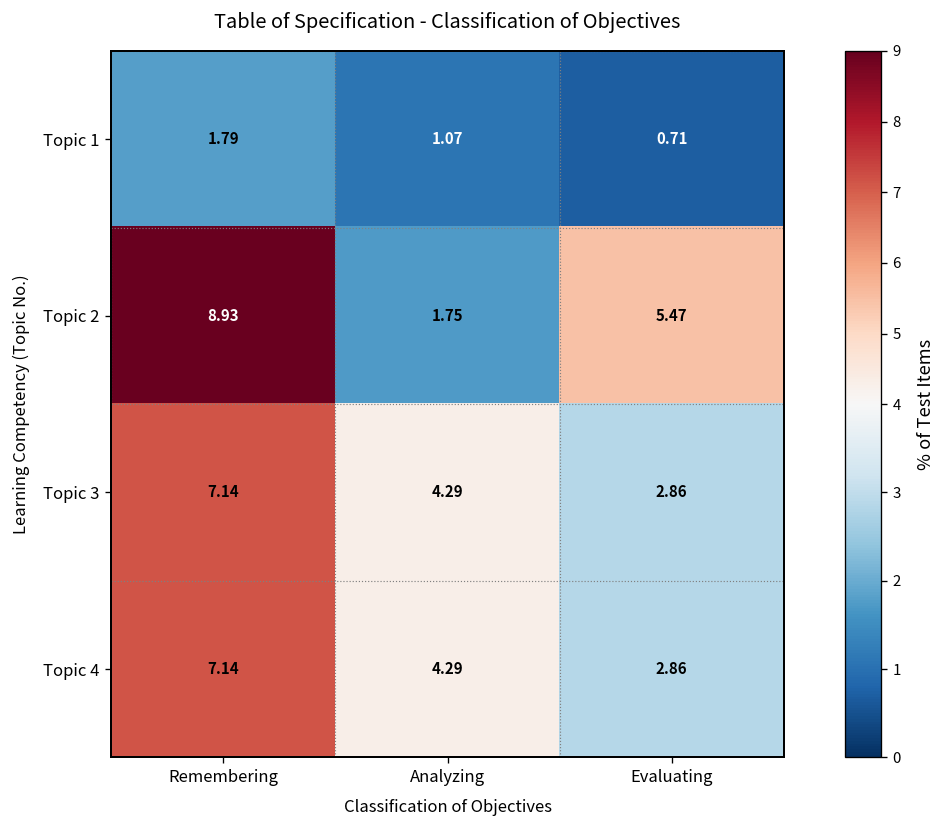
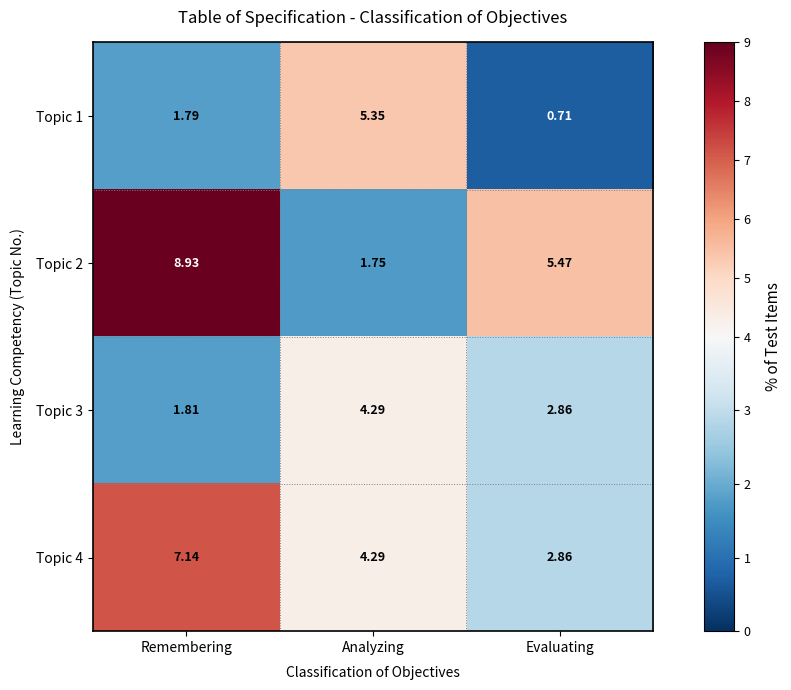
  {
    "Topic 1": {
      "Remembering": 1.79,
-     "Analyzing": 1.07,
+     "Analyzing": 5.35,
      "Evaluating": 0.71
    },
    "Topic 2": {
      "Remembering": 8.93,
      "Analyzing": 1.75,
      "Evaluating": 5.47
    },
    "Topic 3": {
-     "Remembering": 7.14,
+     "Remembering": 1.81,
      "Analyzing": 4.29,
      "Evaluating": 2.86
    },
    "Topic 4": {
      "Remembering": 7.14,
      "Analyzing": 4.29,
      "Evaluating": 2.86
    }
  }
